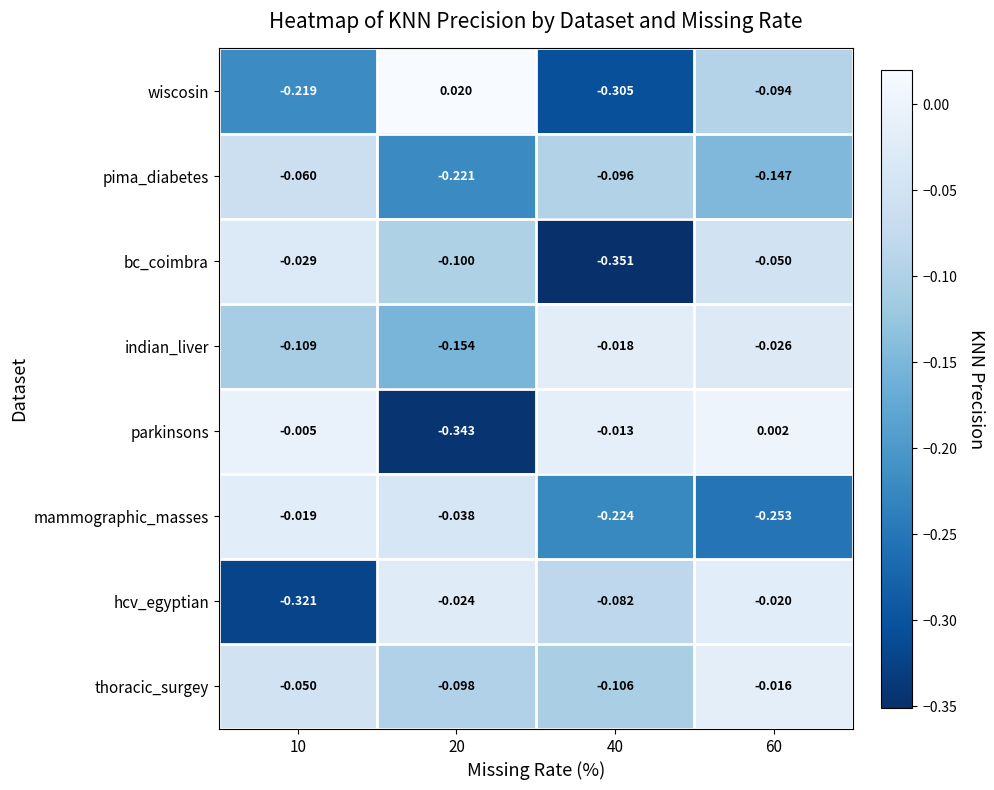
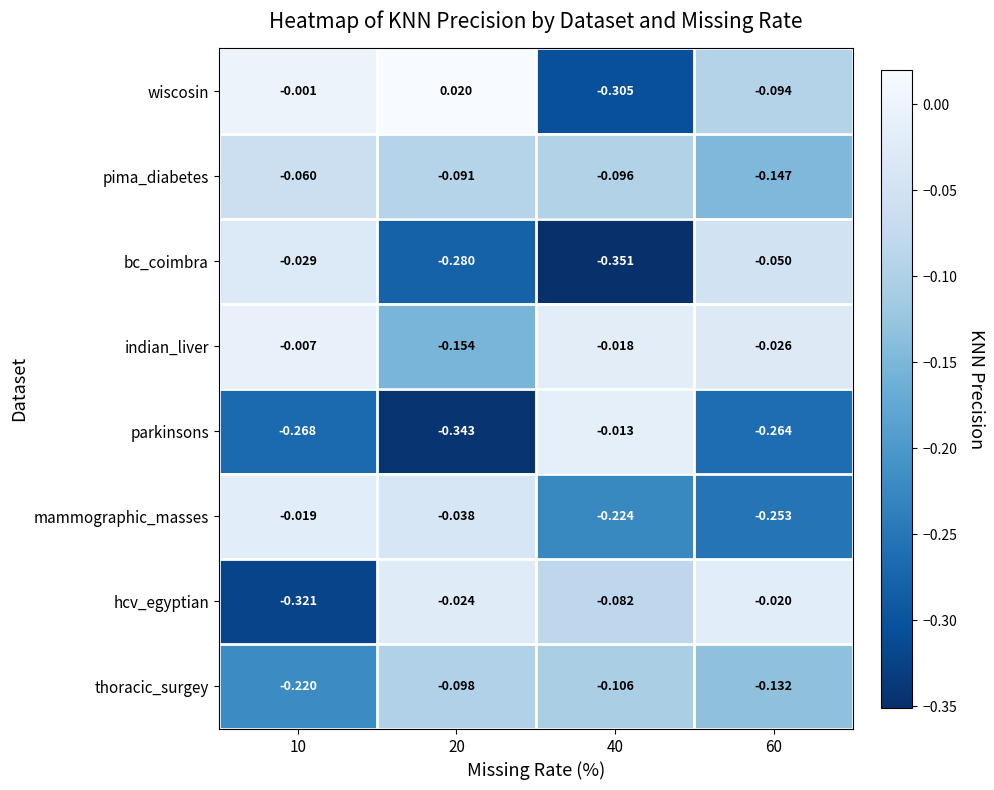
  {
    "wiscosin": {
-     "10": -0.219,
+     "10": -0.001,
      "20": 0.020,
      "40": -0.305,
      "60": -0.094
    },
    "pima_diabetes": {
      "10": -0.060,
-     "20": -0.221,
+     "20": -0.091,
      "40": -0.096,
      "60": -0.147
    },
    "bc_coimbra": {
      "10": -0.029,
-     "20": -0.100,
+     "20": -0.280,
      "40": -0.351,
      "60": -0.050
    },
    "indian_liver": {
-     "10": -0.109,
+     "10": -0.007,
      "20": -0.154,
      "40": -0.018,
      "60": -0.026
    },
    "parkinsons": {
-     "10": -0.005,
+     "10": -0.268,
      "20": -0.343,
      "40": -0.013,
-     "60": 0.002
+     "60": -0.264
    },
    "mammographic_masses": {
      "10": -0.019,
      "20": -0.038,
      "40": -0.224,
      "60": -0.253
    },
    "hcv_egyptian": {
      "10": -0.321,
      "20": -0.024,
      "40": -0.082,
      "60": -0.020
    },
    "thoracic_surgey": {
-     "10": -0.050,
+     "10": -0.220,
      "20": -0.098,
      "40": -0.106,
-     "60": -0.016
+     "60": -0.132
    }
  }
